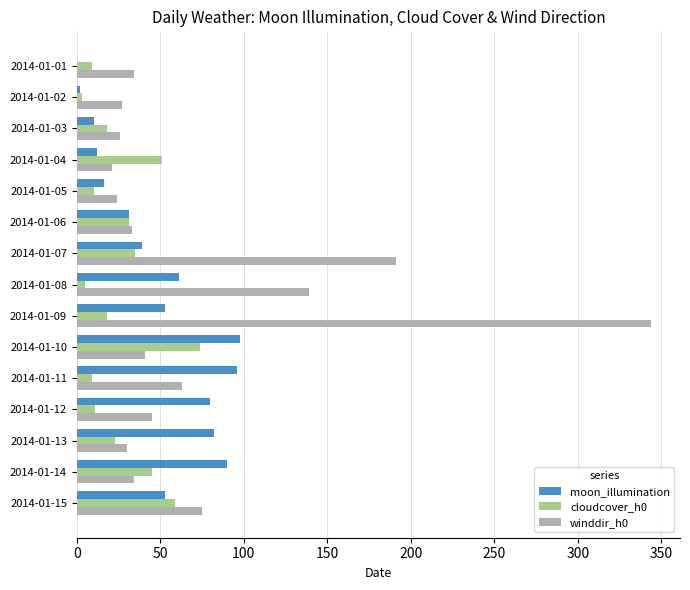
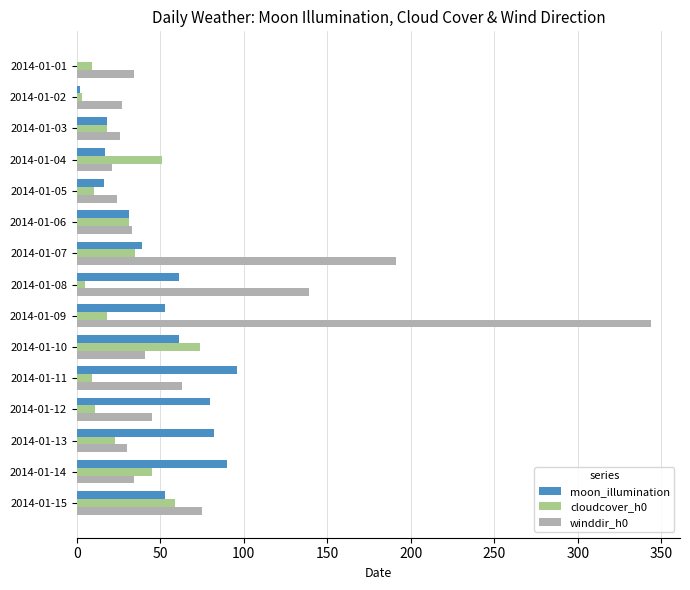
  {
    "moon_illumination": {
      "2014-01-01": 0,
      "2014-01-02": 2,
-     "2014-01-03": 10,
-     "2014-01-04": 12,
+     "2014-01-03": 18,
+     "2014-01-04": 17,
      "2014-01-05": 16,
      "2014-01-06": 31,
      "2014-01-07": 39,
      "2014-01-08": 61,
      "2014-01-09": 53,
-     "2014-01-10": 98,
+     "2014-01-10": 61,
      "2014-01-11": 96,
      "2014-01-12": 80,
      "2014-01-13": 82,
      "2014-01-14": 90,
      "2014-01-15": 53
    }
  }
